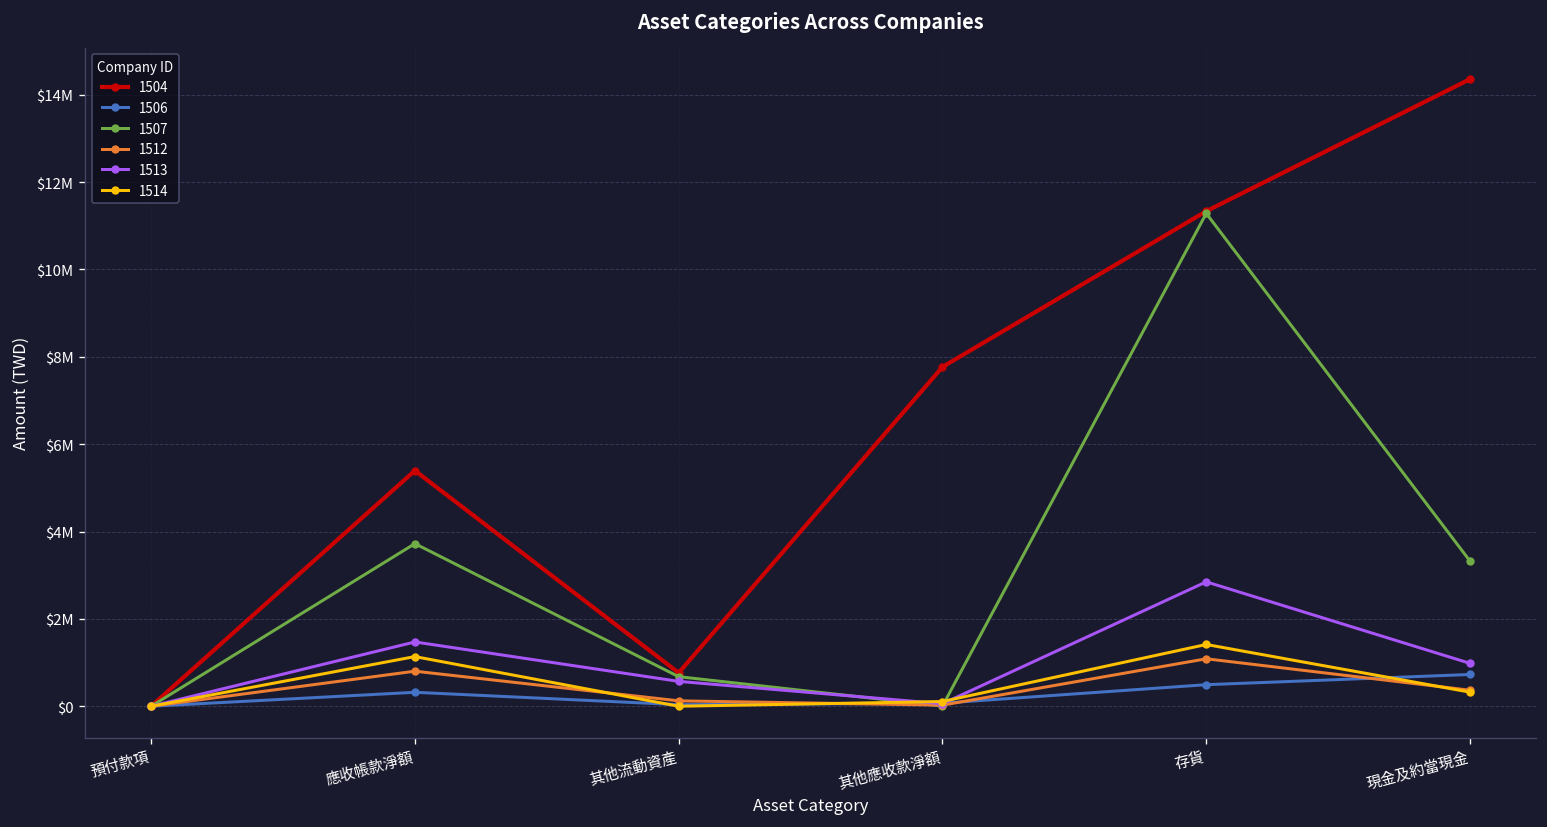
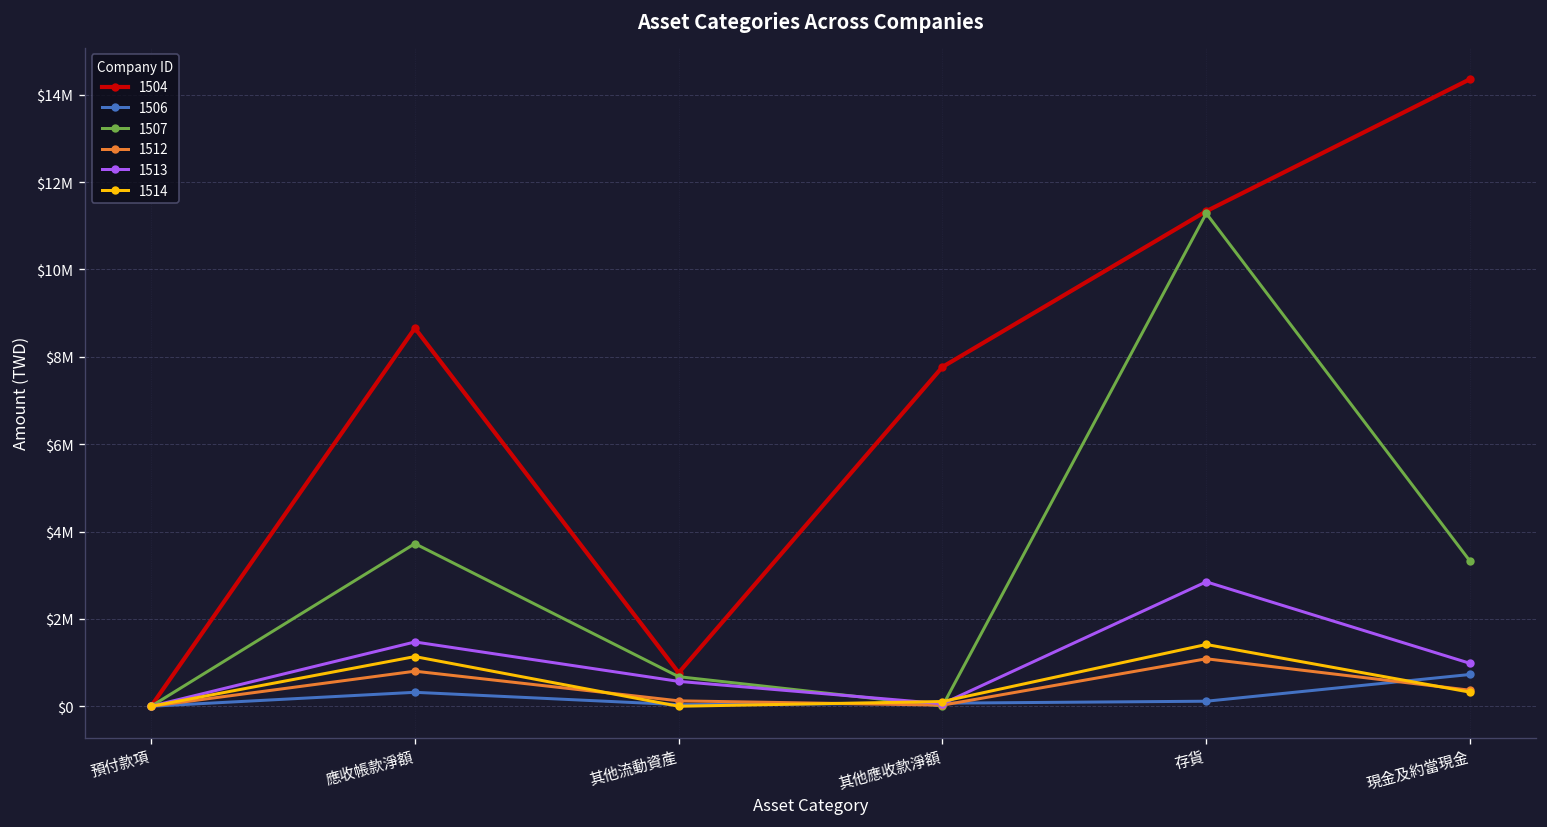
  {
    "1504": {
-     "應收帳款淨額": "$5400000",
+     "應收帳款淨額": "$8700000",
      "其他流動資產": "$800000",
      "其他應收款淨額": "$7800000",
      "現金及約當現金": "$14400000"
    },
    "1506": {
      "應收帳款淨額": "$300000",
-     "存貨": "$500000",
+     "存貨": "$100000",
      "現金及約當現金": "$700000"
    },
    "1507": {
      "應收帳款淨額": "$3700000",
      "其他流動資產": "$700000",
      "現金及約當現金": "$3300000"
    },
    "1512": {
      "應收帳款淨額": "$800000",
      "其他流動資產": "$100000",
      "存貨": "$1100000"
    },
    "1513": {
      "應收帳款淨額": "$1500000",
      "其他流動資產": "$600000",
      "存貨": "$2800000",
      "現金及約當現金": "$1000000"
    },
    "1514": {
      "應收帳款淨額": "$1100000",
      "存貨": "$1400000"
    }
  }
